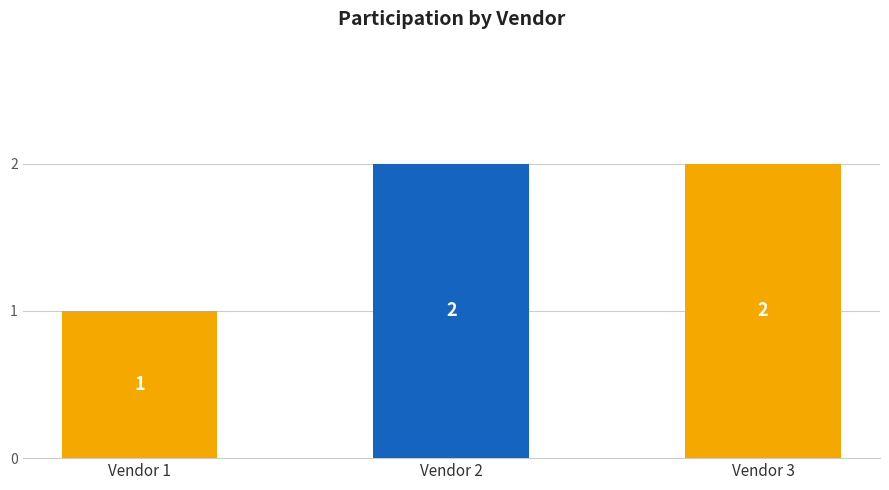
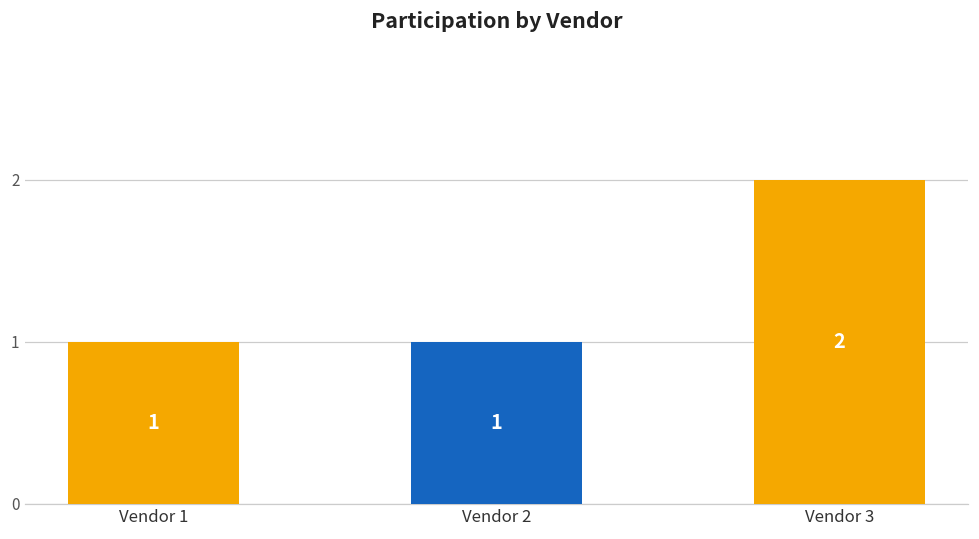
  {
    "Vendor 1": 1,
-   "Vendor 2": 2,
+   "Vendor 2": 1,
    "Vendor 3": 2
  }
